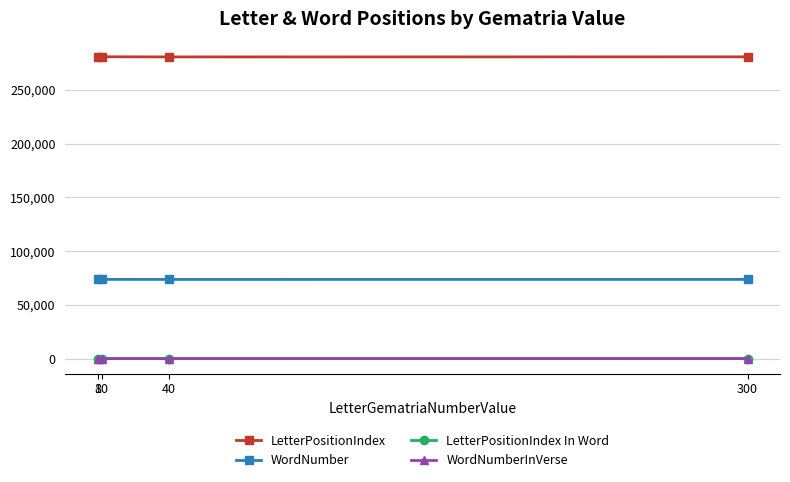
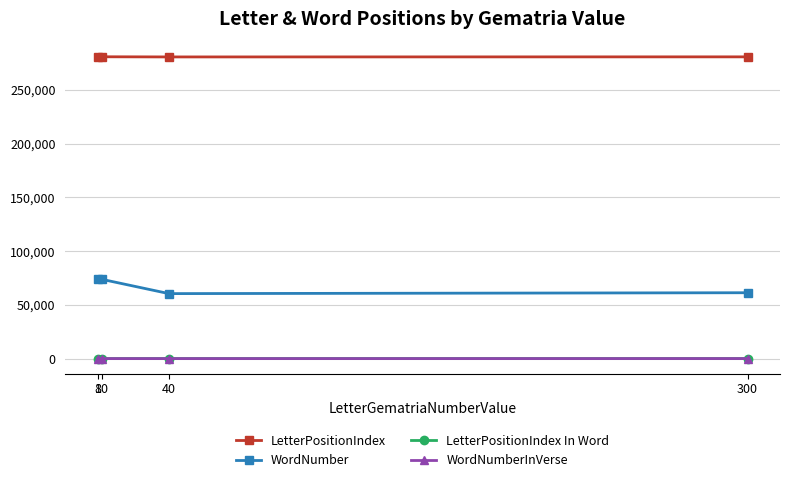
  {
    "LetterPositionIndex": {
      "40": "281,000",
      "300": "281,000"
    },
    "WordNumber": {
-     "40": "74,000",
-     "300": "74,000"
+     "40": "60,000",
+     "300": "61,000"
    },
    "WordNumberInVerse": {
      "40": "0",
      "300": "0"
    }
  }
